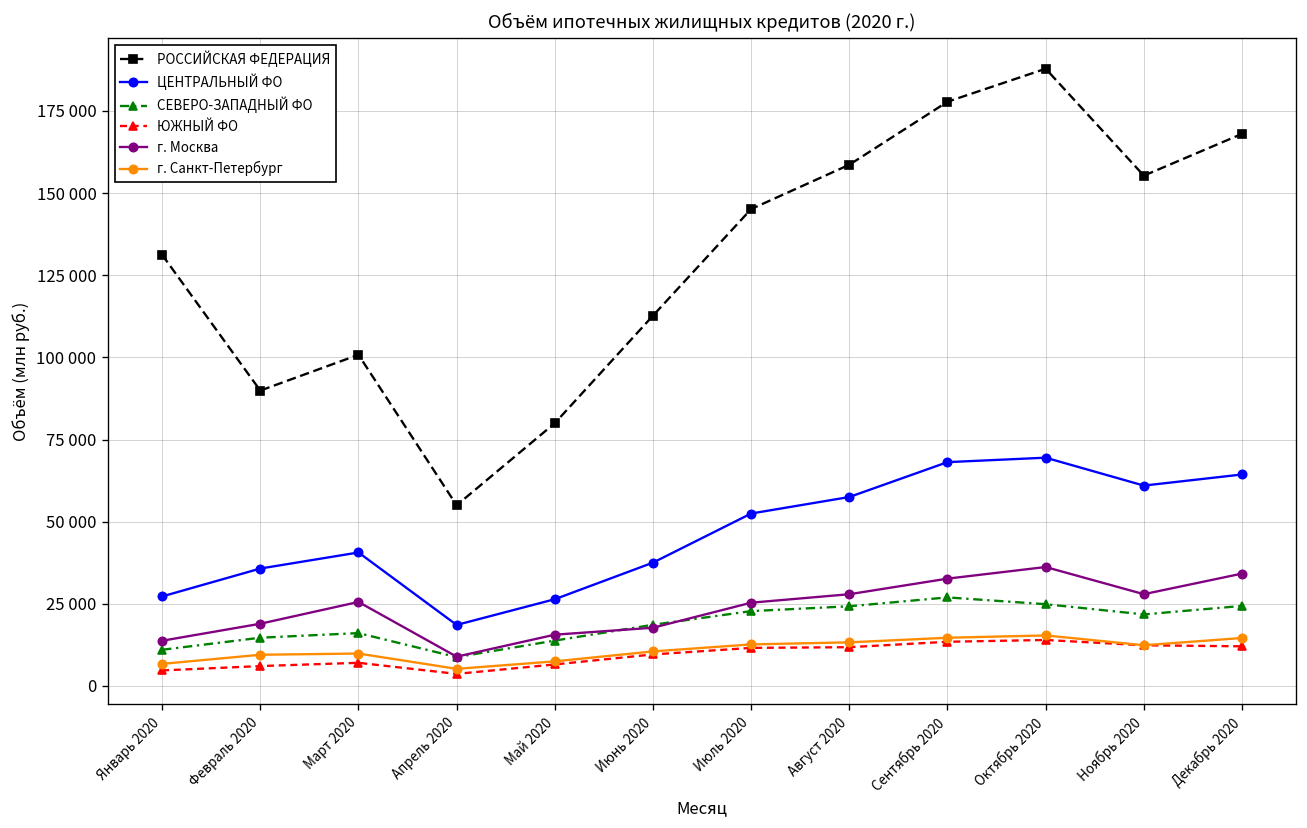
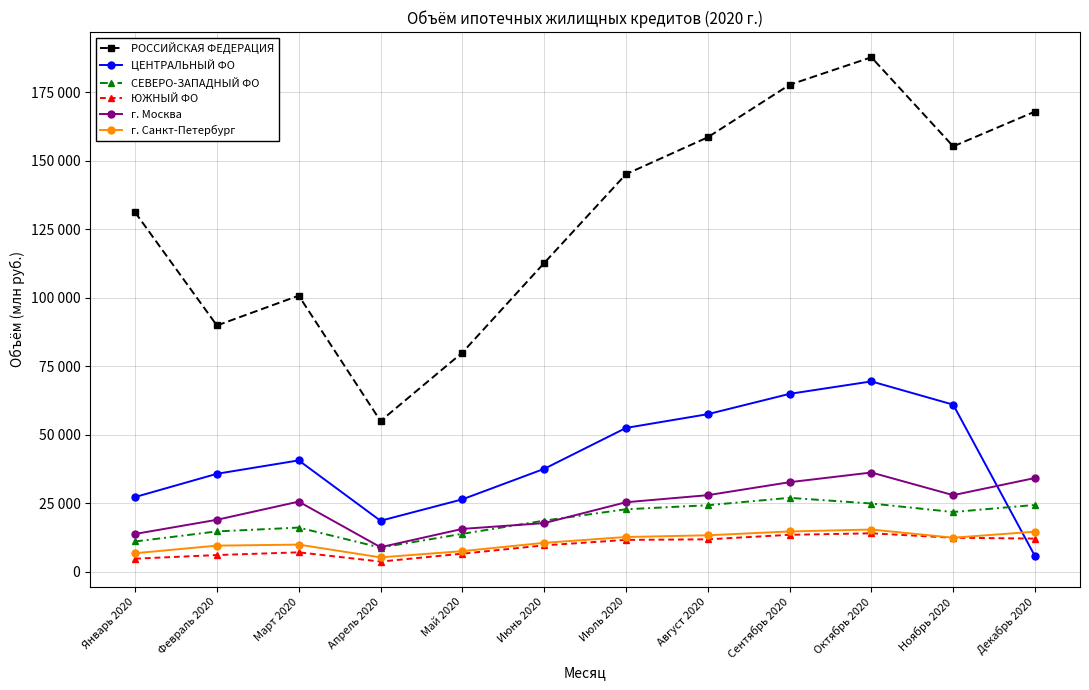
  {
    "РОССИЙСКАЯ ФЕДЕРАЦИЯ": {
      "Январь 2020": 131000,
      "Февраль 2020": 90000,
      "Март 2020": 101000,
      "Апрель 2020": 55000,
      "Май 2020": 80000,
      "Июнь 2020": 113000,
      "Июль 2020": 145000,
      "Август 2020": 159000,
      "Сентябрь 2020": 178000,
      "Октябрь 2020": 188000,
      "Ноябрь 2020": 155000,
      "Декабрь 2020": 168000
    },
    "ЦЕНТРАЛЬНЫЙ ФО": {
      "Январь 2020": 27000,
      "Февраль 2020": 36000,
      "Март 2020": 41000,
      "Апрель 2020": 19000,
      "Май 2020": 26000,
      "Июнь 2020": 38000,
      "Июль 2020": 52000,
      "Август 2020": 58000,
-     "Сентябрь 2020": 68000,
+     "Сентябрь 2020": 65000,
      "Октябрь 2020": 69000,
      "Ноябрь 2020": 61000,
-     "Декабрь 2020": 64000
+     "Декабрь 2020": 6000
    },
    "СЕВЕРО-ЗАПАДНЫЙ ФО": {
      "Январь 2020": 11000,
      "Февраль 2020": 15000,
      "Март 2020": 16000,
      "Май 2020": 14000,
      "Июль 2020": 23000,
      "Август 2020": 24000,
      "Сентябрь 2020": 27000,
      "Октябрь 2020": 25000,
      "Ноябрь 2020": 22000,
      "Декабрь 2020": 24000
    },
    "ЮЖНЫЙ ФО": {
      "Январь 2020": 5000,
      "Февраль 2020": 6000,
      "Март 2020": 7000,
      "Апрель 2020": 4000,
      "Май 2020": 7000,
      "Июнь 2020": 10000,
      "Июль 2020": 12000,
      "Август 2020": 12000,
      "Сентябрь 2020": 13000,
      "Октябрь 2020": 14000,
      "Декабрь 2020": 12000
    },
    "г. Москва": {
      "Январь 2020": 14000,
      "Февраль 2020": 19000,
      "Март 2020": 26000,
      "Май 2020": 16000,
      "Июль 2020": 25000,
      "Август 2020": 28000,
      "Сентябрь 2020": 33000,
      "Октябрь 2020": 36000,
      "Ноябрь 2020": 28000,
      "Декабрь 2020": 34000
    },
    "г. Санкт-Петербург": {
      "Январь 2020": 7000,
      "Февраль 2020": 9000,
      "Март 2020": 10000,
      "Апрель 2020": 5000,
      "Май 2020": 7000,
      "Июнь 2020": 11000,
      "Июль 2020": 13000,
      "Август 2020": 13000,
      "Сентябрь 2020": 15000,
      "Октябрь 2020": 15000,
      "Декабрь 2020": 15000
    }
  }
